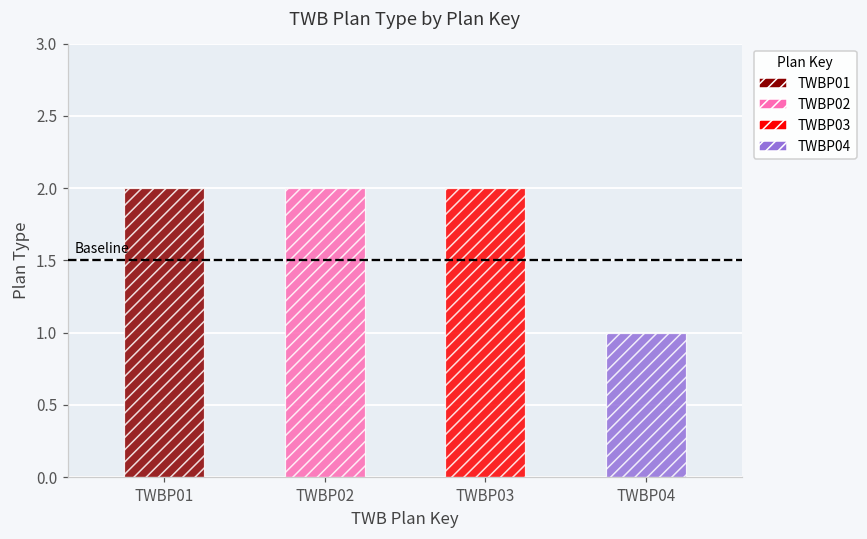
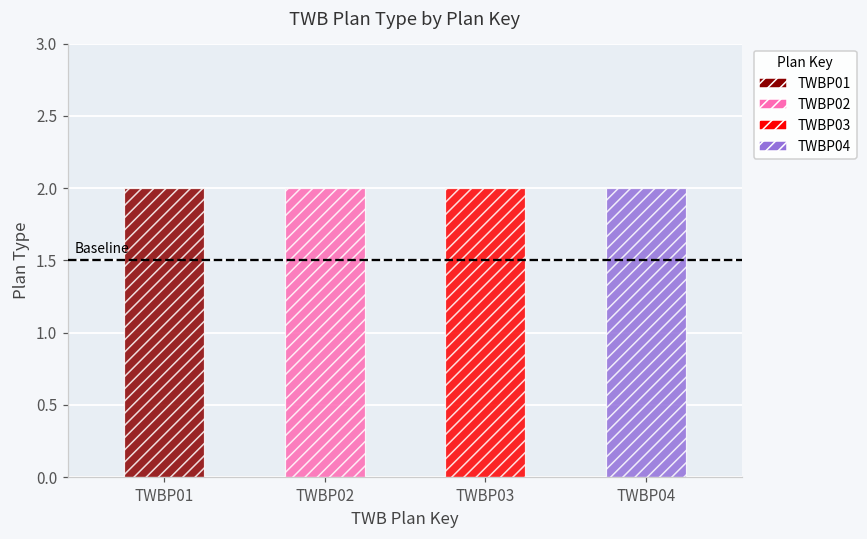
  {
    "TWBP01": 2,
    "TWBP02": 2,
    "TWBP03": 2,
-   "TWBP04": 1
+   "TWBP04": 2
  }
